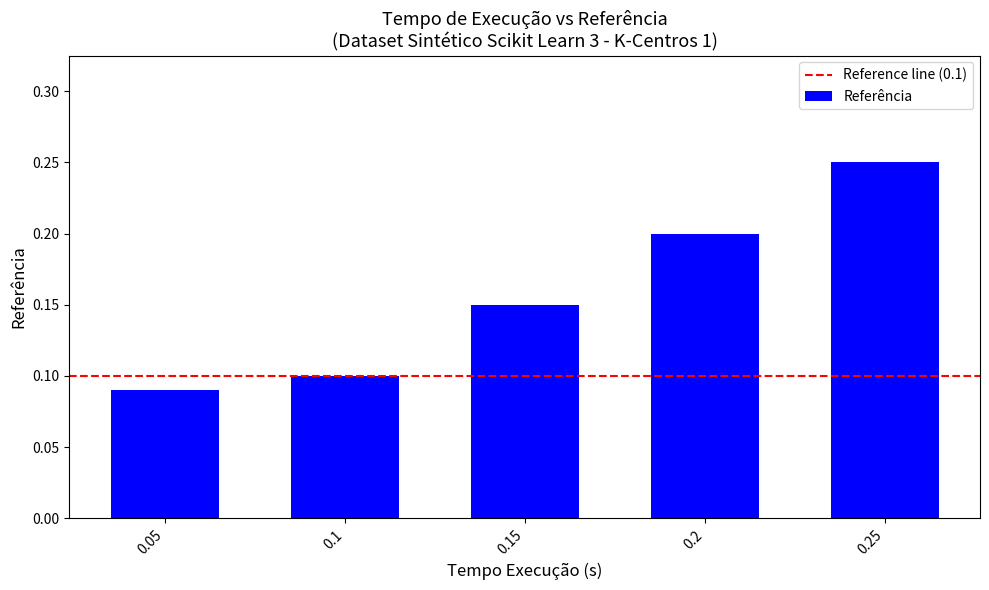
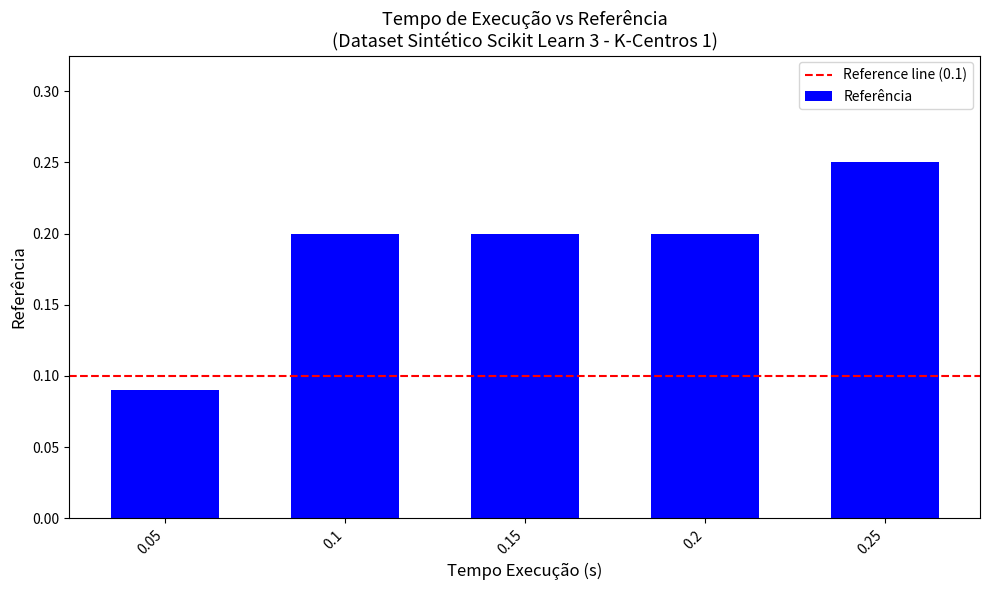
  {
    "0.05": 0.09,
-   "0.1": 0.1,
-   "0.15": 0.15,
+   "0.1": 0.2,
+   "0.15": 0.20,
    "0.2": 0.20,
    "0.25": 0.25
  }
